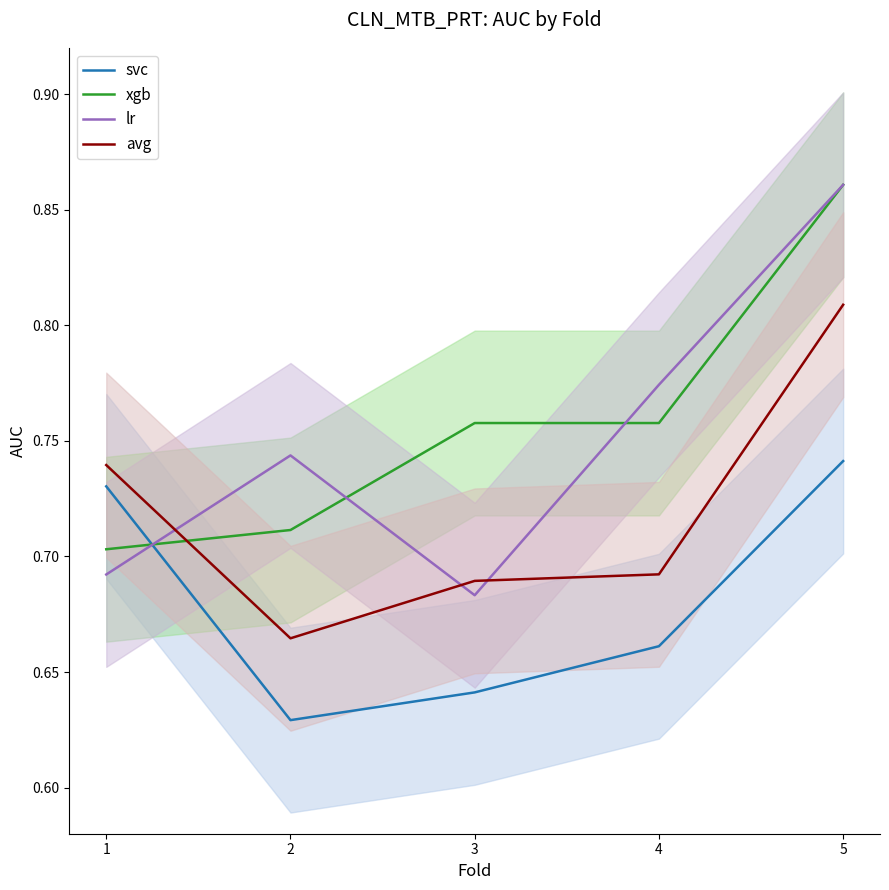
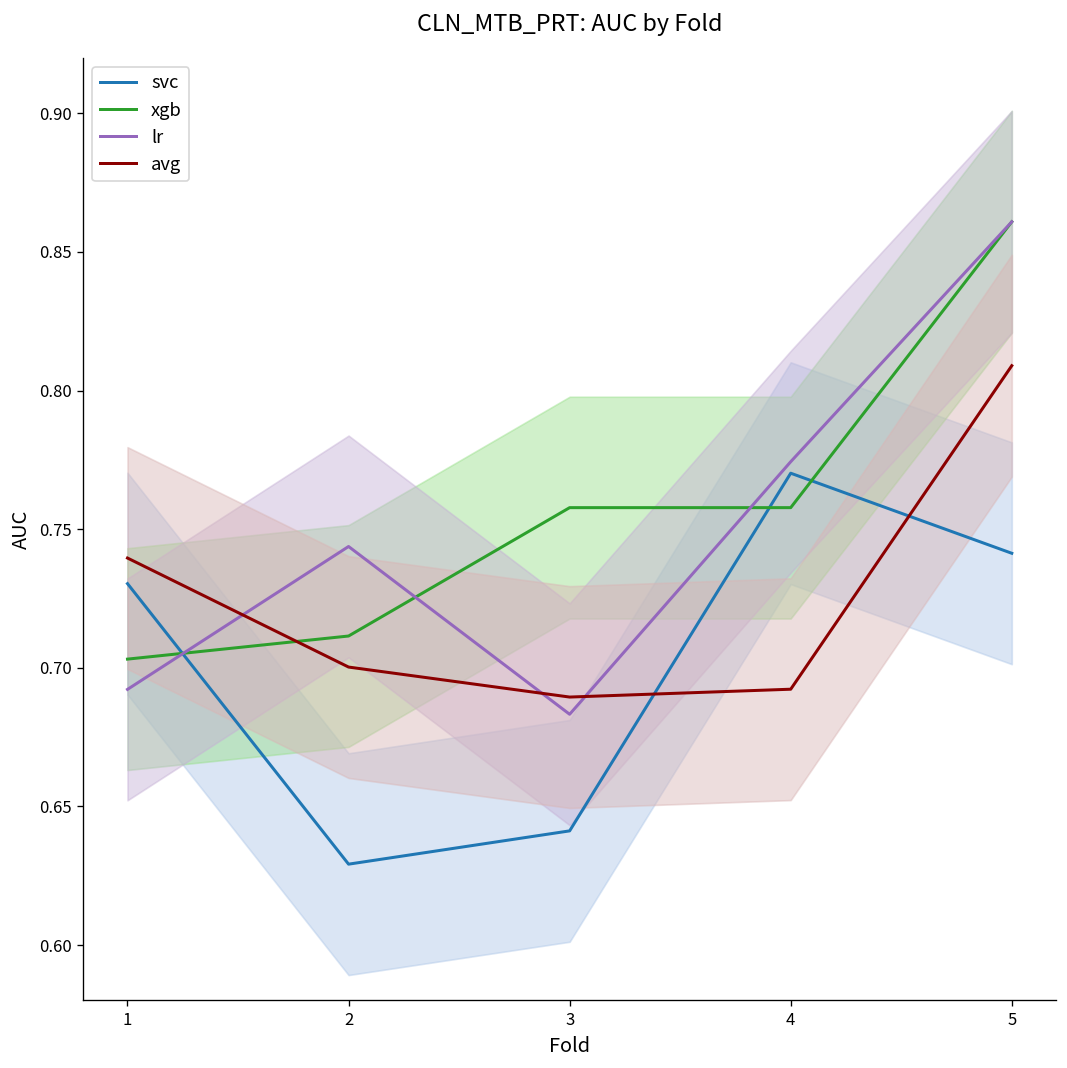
  {
    "svc": {
      "1": 0.730,
      "2": 0.629,
      "3": 0.641,
-     "4": 0.661,
+     "4": 0.770,
      "5": 0.741
    },
    "xgb": {
      "1": 0.703,
      "2": 0.711,
      "3": 0.758,
      "4": 0.758
    },
    "lr": {
      "1": 0.692,
      "2": 0.744,
      "3": 0.683,
      "4": 0.774
    },
    "avg": {
      "1": 0.740,
-     "2": 0.665,
+     "2": 0.700,
      "3": 0.689,
      "4": 0.692,
      "5": 0.809
    }
  }
